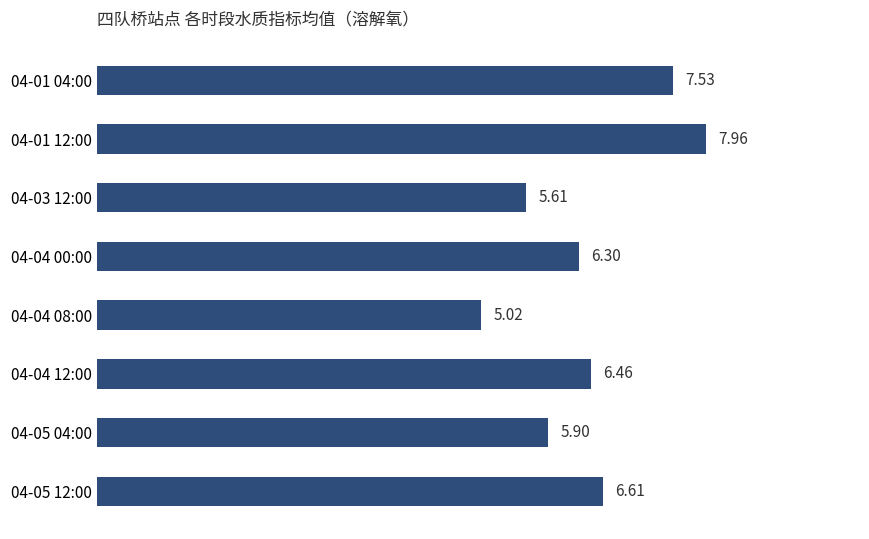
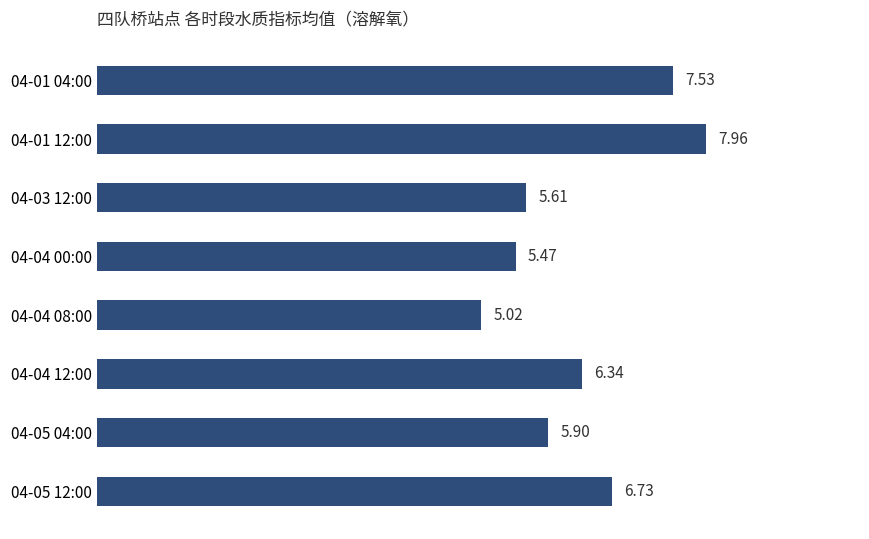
  {
    "04-01 04:00": 7.53,
    "04-01 12:00": 7.96,
    "04-03 12:00": 5.61,
-   "04-04 00:00": 6.30,
+   "04-04 00:00": 5.47,
    "04-04 08:00": 5.02,
-   "04-04 12:00": 6.46,
+   "04-04 12:00": 6.34,
    "04-05 04:00": 5.90,
-   "04-05 12:00": 6.61
+   "04-05 12:00": 6.73
  }
